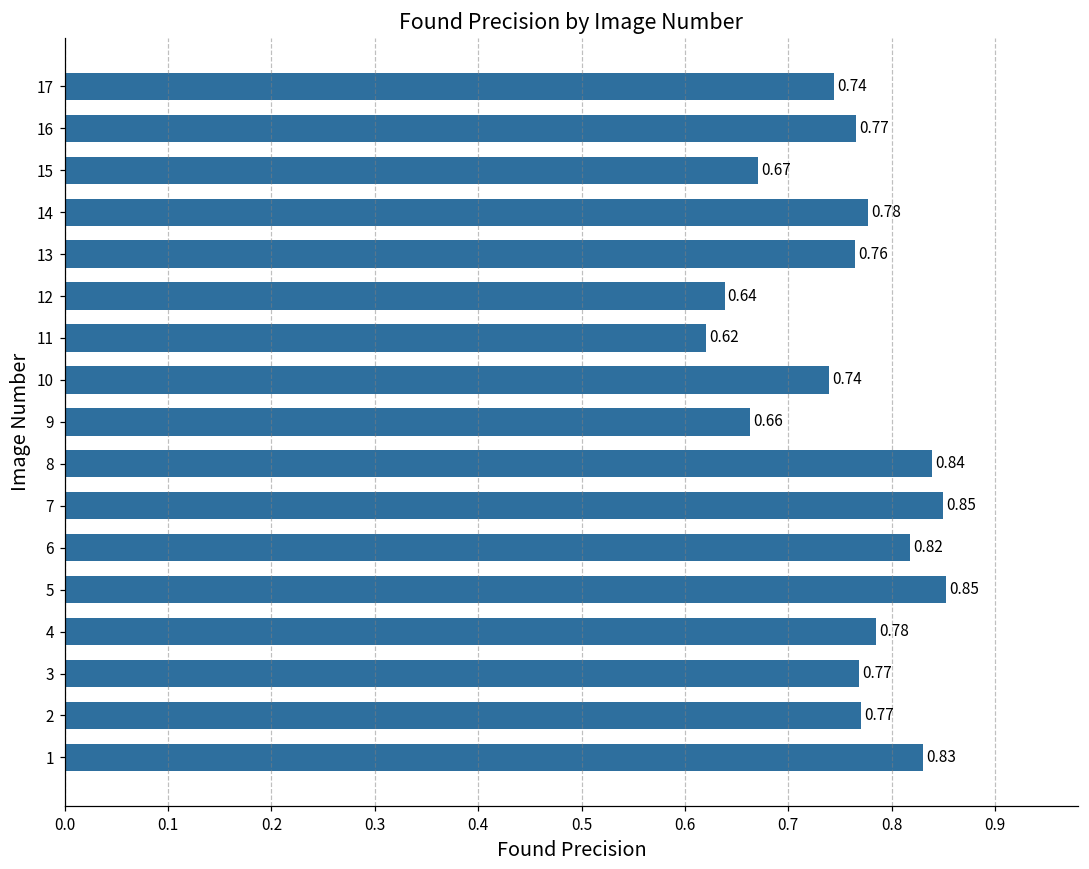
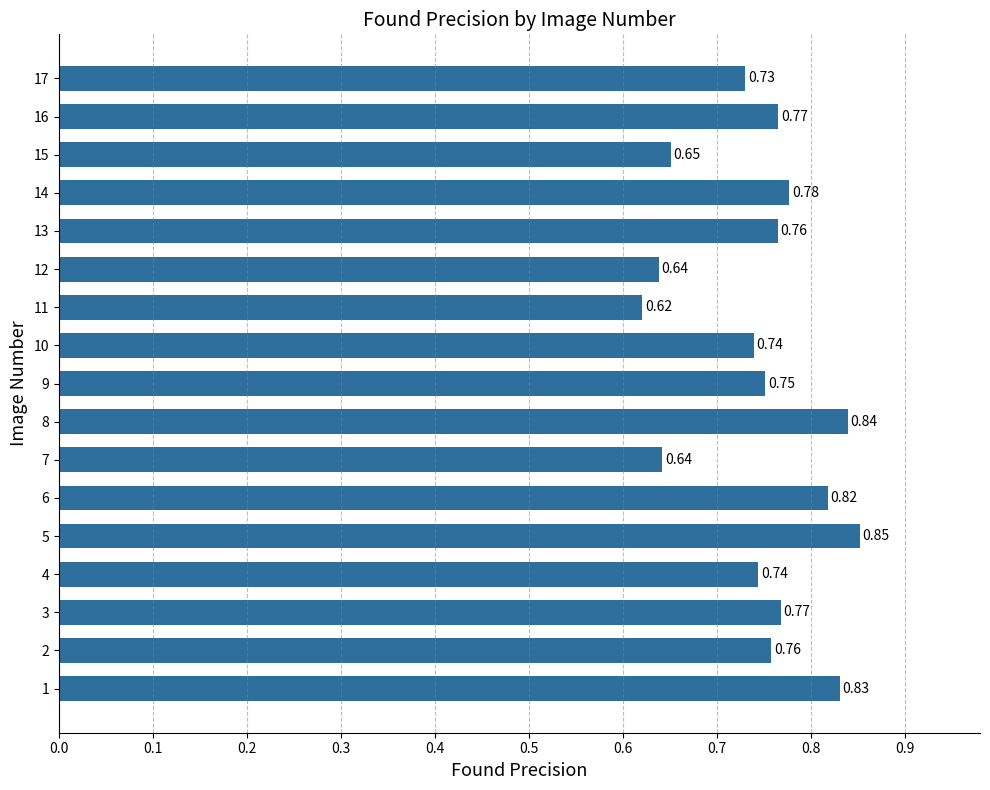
  {
-   "17": 0.74,
+   "17": 0.73,
    "16": 0.77,
-   "15": 0.67,
+   "15": 0.65,
    "14": 0.78,
    "13": 0.76,
    "12": 0.64,
    "11": 0.62,
    "10": 0.74,
-   "9": 0.66,
+   "9": 0.75,
    "8": 0.84,
-   "7": 0.85,
+   "7": 0.64,
    "6": 0.82,
    "5": 0.85,
-   "4": 0.78,
+   "4": 0.74,
    "3": 0.77,
-   "2": 0.77,
+   "2": 0.76,
    "1": 0.83
  }
